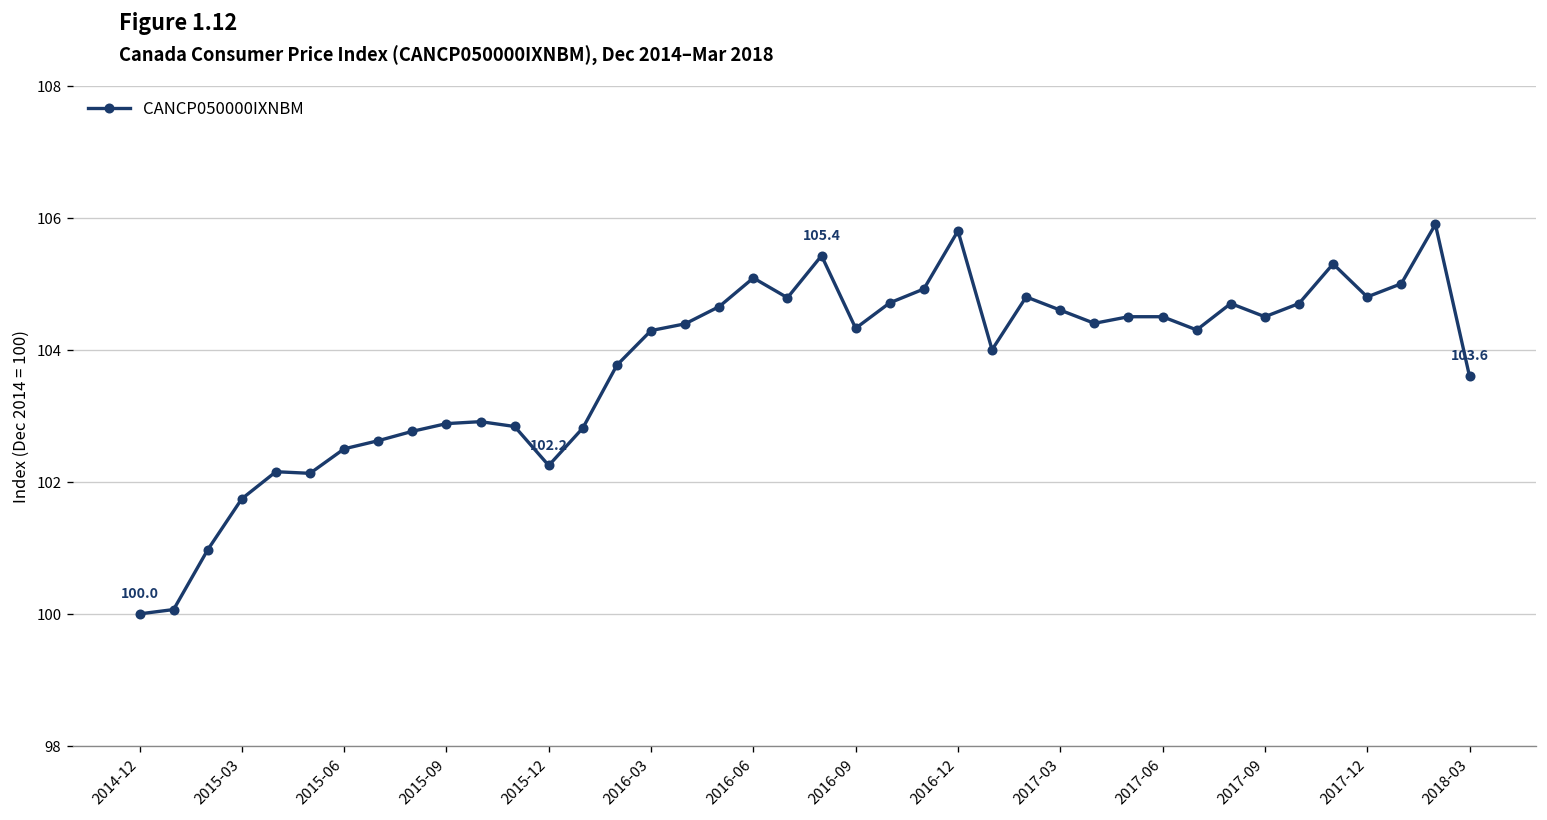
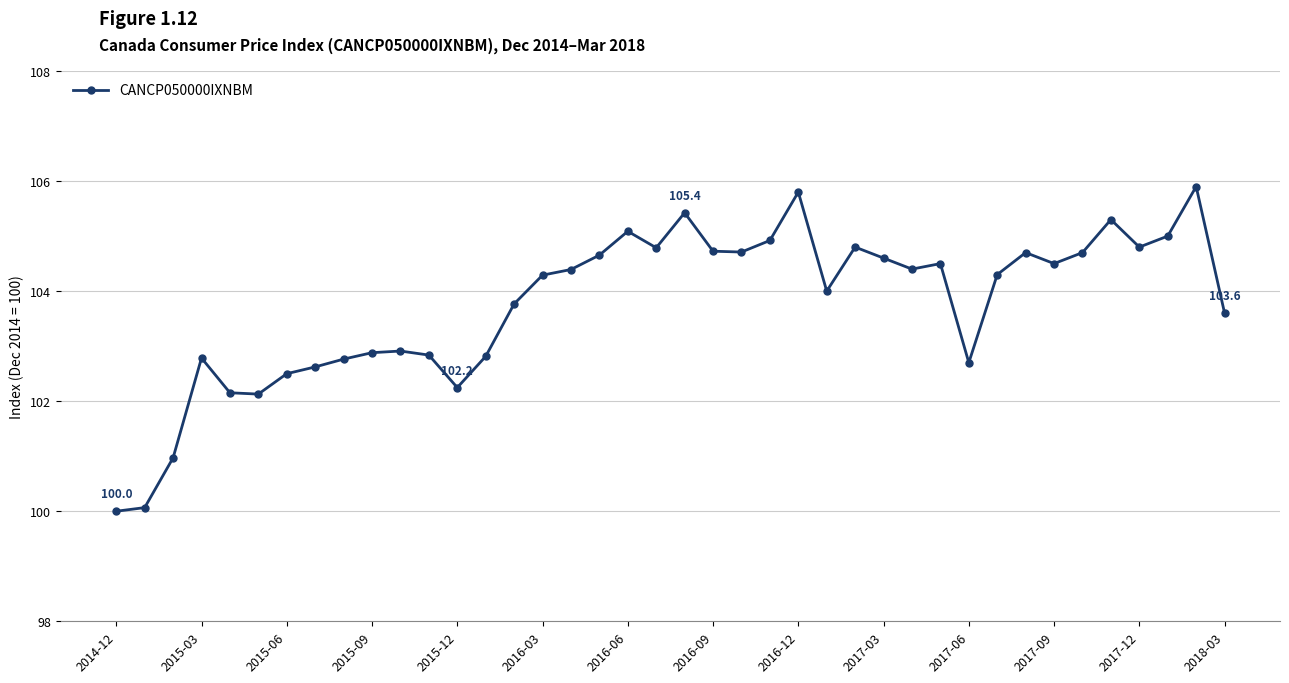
  {
-   "2015-03": 101.7,
+   "2015-03": 102.8,
    "2015-06": 102.5,
    "2015-09": 102.9,
    "2016-03": 104.3,
    "2016-06": 105.1,
-   "2016-09": 104.3,
+   "2016-09": 104.7,
    "2016-12": 105.8,
    "2017-03": 104.6,
-   "2017-06": 104.5,
+   "2017-06": 102.7,
    "2017-09": 104.5,
    "2017-12": 104.8
  }
